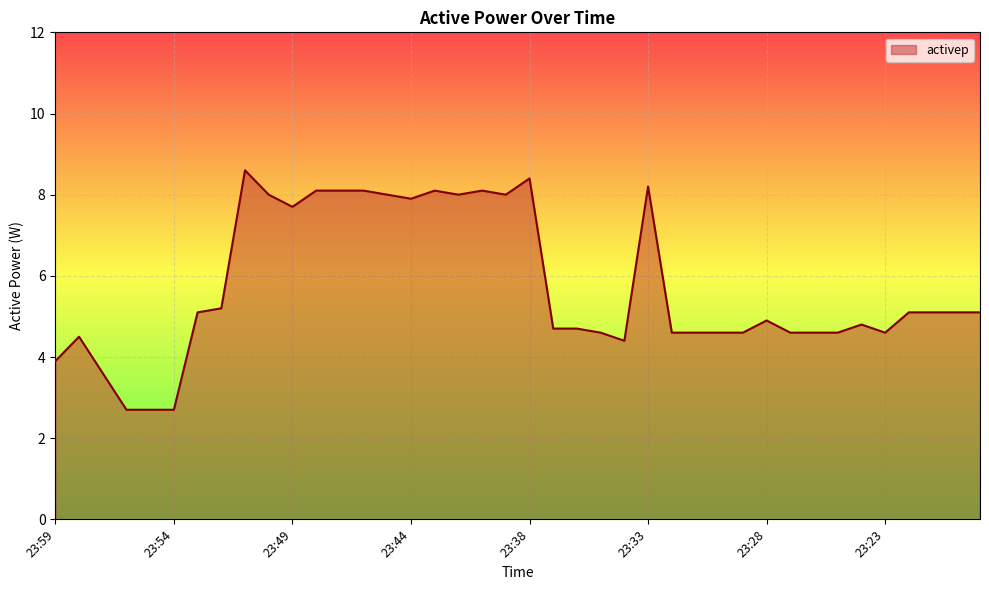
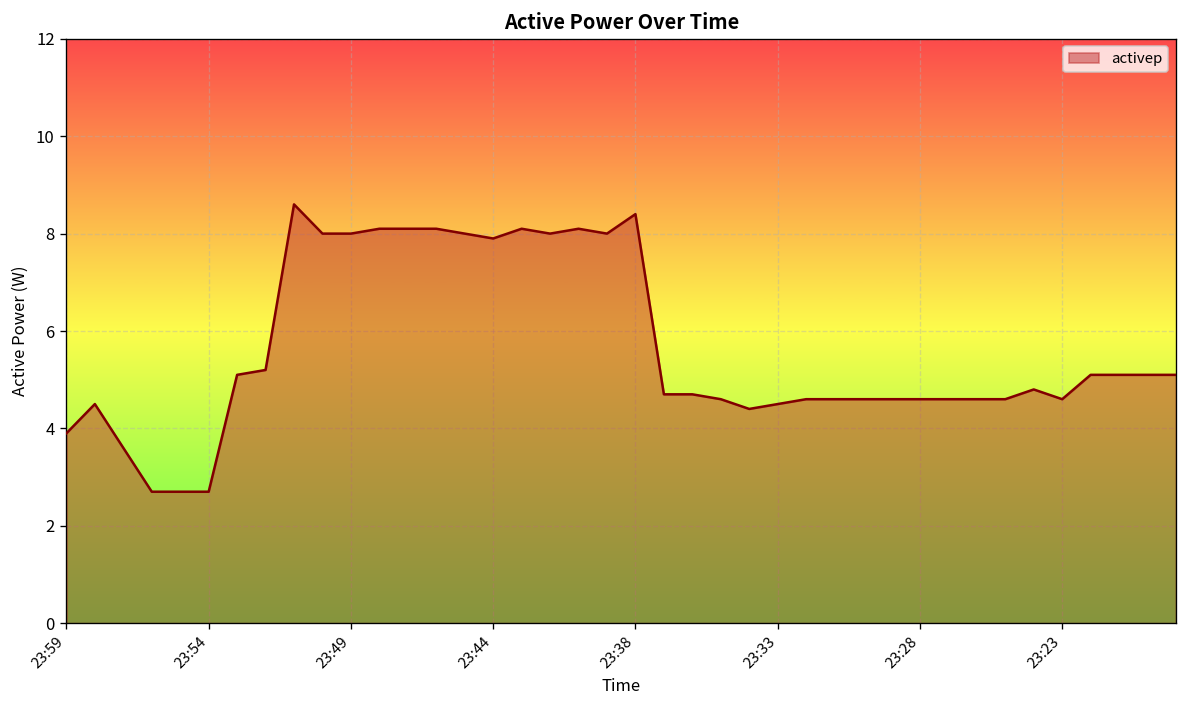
  {
    "23:59": 3.9,
    "23:54": 2.7,
-   "23:49": 7.7,
+   "23:49": 8.0,
    "23:44": 7.9,
    "23:38": 8.4,
-   "23:33": 8.2,
-   "23:28": 4.9,
+   "23:33": 4.5,
+   "23:28": 4.6,
    "23:23": 4.6
  }
